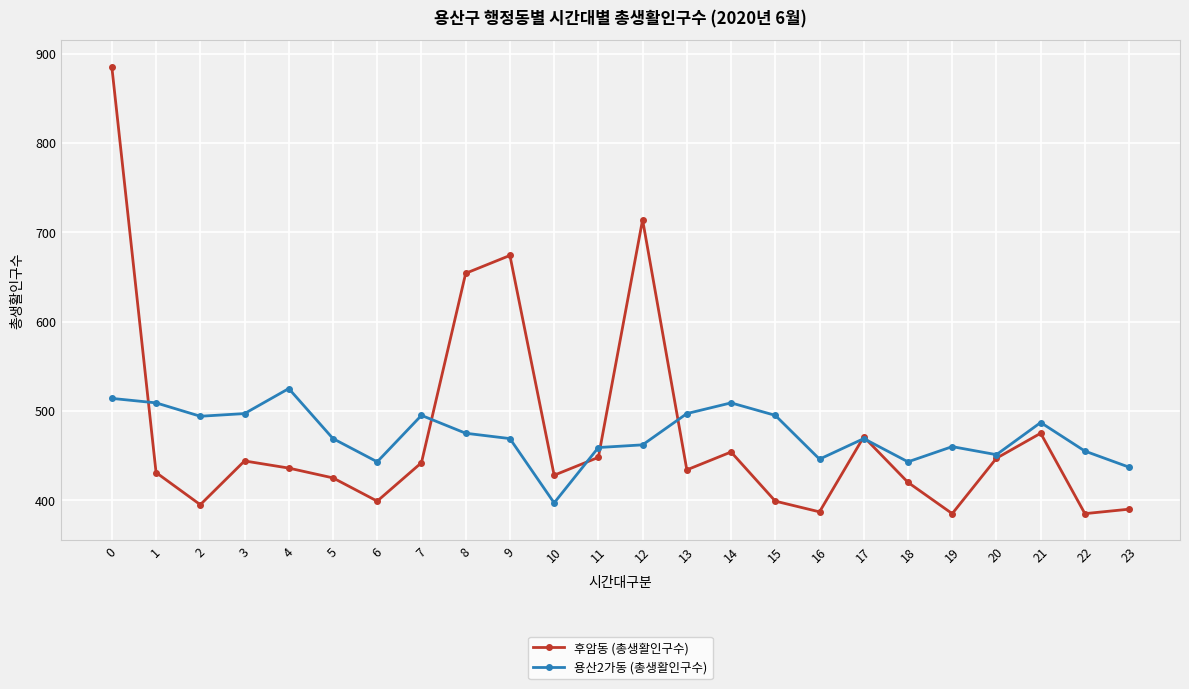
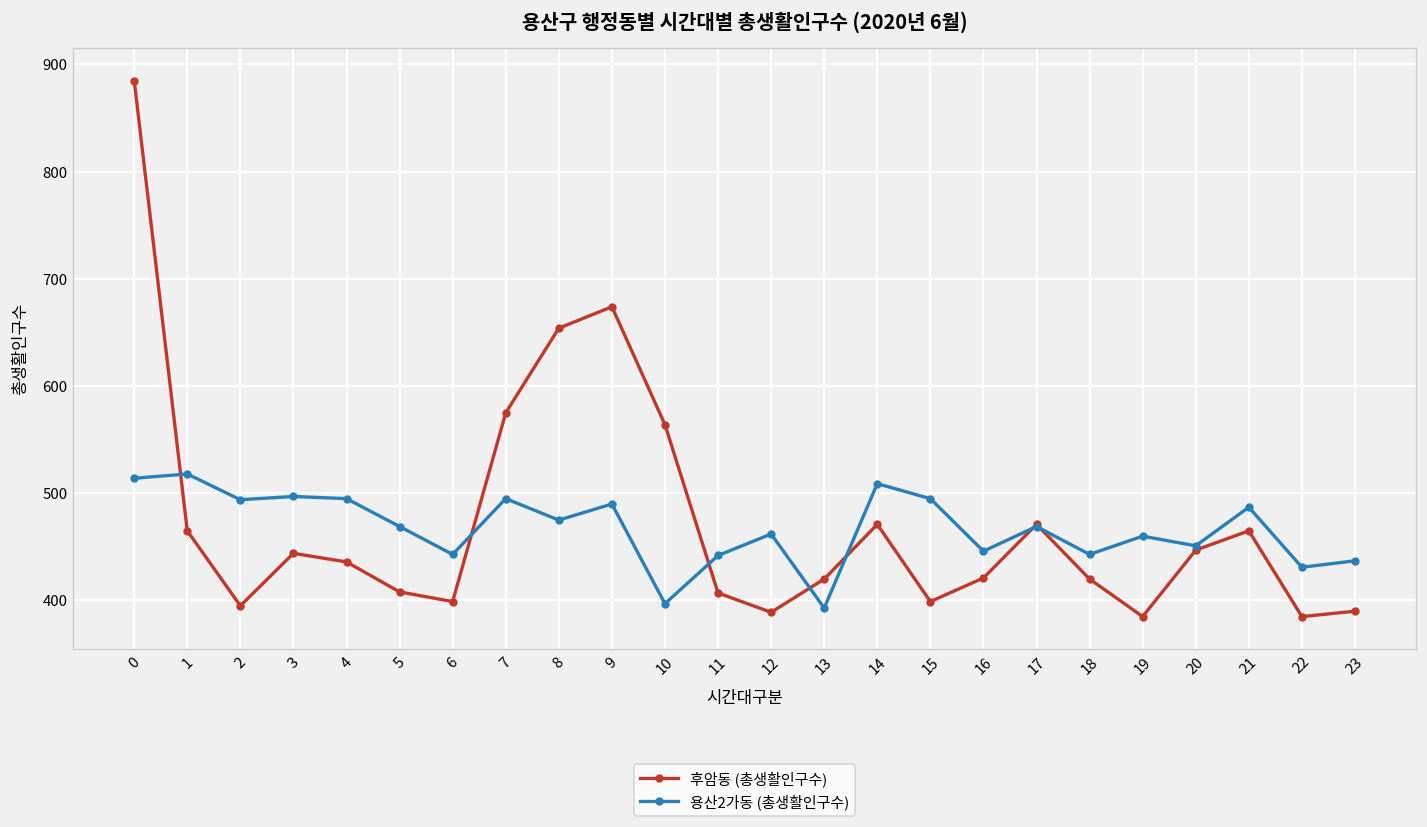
  {
    "후암동 (총생활인구수)": {
      "0": 890,
-     "1": 430,
+     "1": 470,
      "2": 400,
      "3": 440,
      "4": 440,
-     "5": 430,
+     "5": 410,
      "6": 400,
-     "7": 440,
+     "7": 580,
      "8": 650,
      "9": 670,
-     "10": 430,
-     "11": 450,
-     "12": 710,
-     "13": 430,
-     "14": 450,
+     "10": 560,
+     "11": 410,
+     "12": 390,
+     "13": 420,
+     "14": 470,
      "15": 400,
-     "16": 390,
+     "16": 420,
      "18": 420,
      "19": 390,
      "20": 450,
-     "21": 480,
+     "21": 470,
      "22": 390,
      "23": 390
    },
    "용산2가동 (총생활인구수)": {
      "0": 510,
-     "1": 510,
+     "1": 520,
      "2": 490,
      "3": 500,
-     "4": 530,
+     "4": 500,
      "5": 470,
      "6": 440,
      "7": 500,
      "8": 480,
-     "9": 470,
+     "9": 490,
      "10": 400,
-     "11": 460,
+     "11": 440,
      "12": 460,
-     "13": 500,
+     "13": 390,
      "14": 510,
      "15": 500,
      "16": 450,
      "18": 440,
      "19": 460,
      "20": 450,
      "21": 490,
-     "22": 460,
+     "22": 430,
      "23": 440
    }
  }
